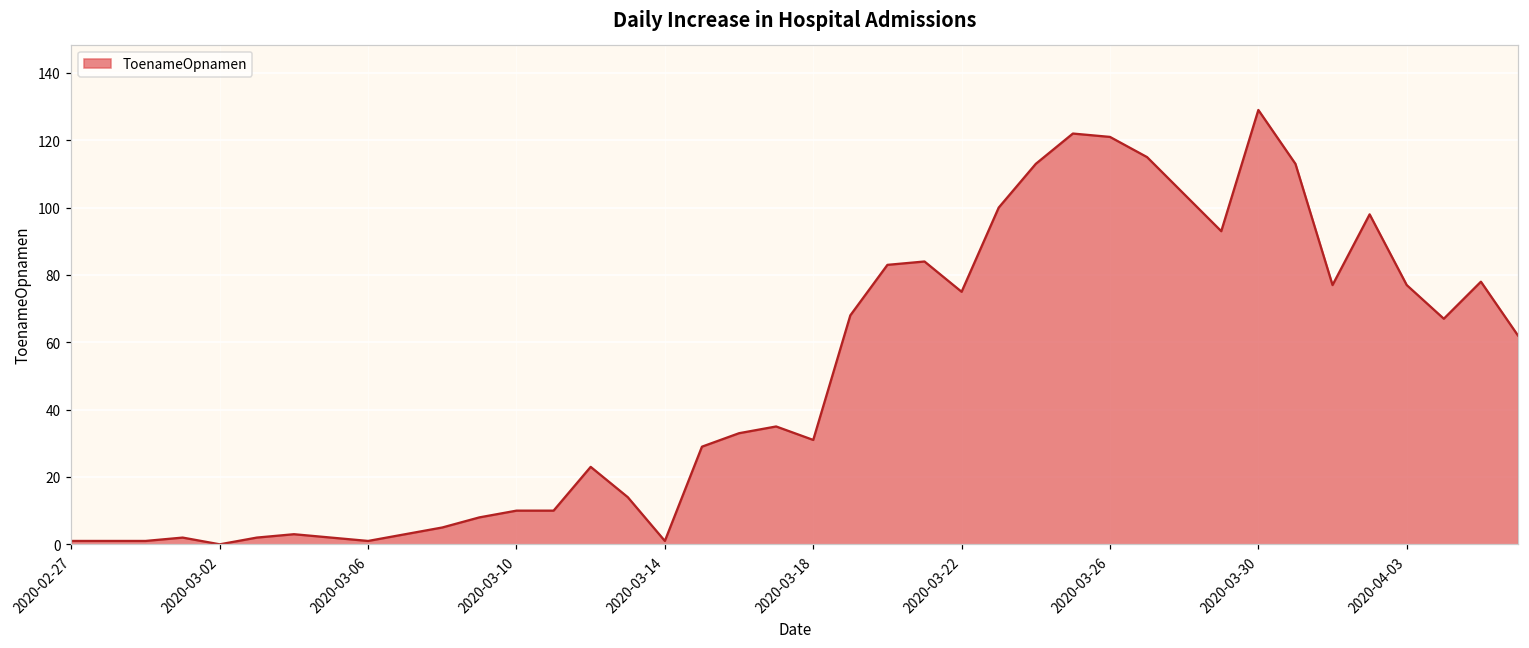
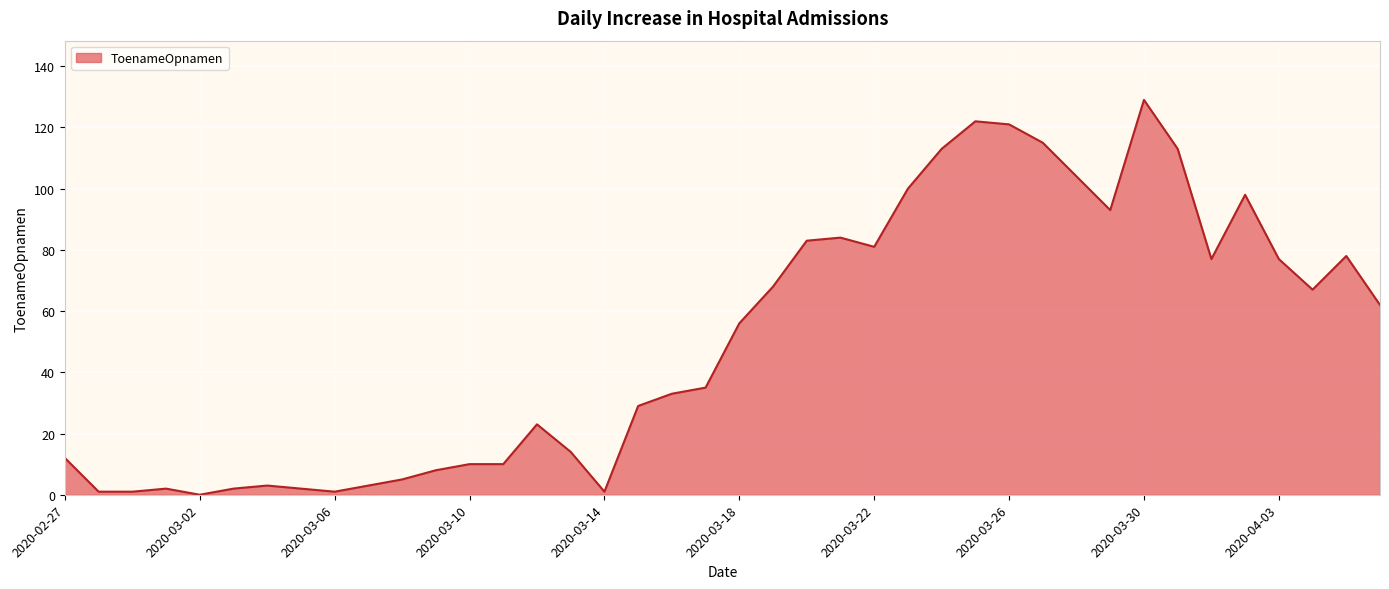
  {
-   "2020-02-27": 1,
+   "2020-02-27": 12,
    "2020-03-02": 0,
    "2020-03-06": 1,
    "2020-03-10": 10,
    "2020-03-14": 1,
-   "2020-03-18": 31,
-   "2020-03-22": 75,
+   "2020-03-18": 56,
+   "2020-03-22": 81,
    "2020-03-26": 121,
    "2020-03-30": 129,
    "2020-04-03": 77
  }
